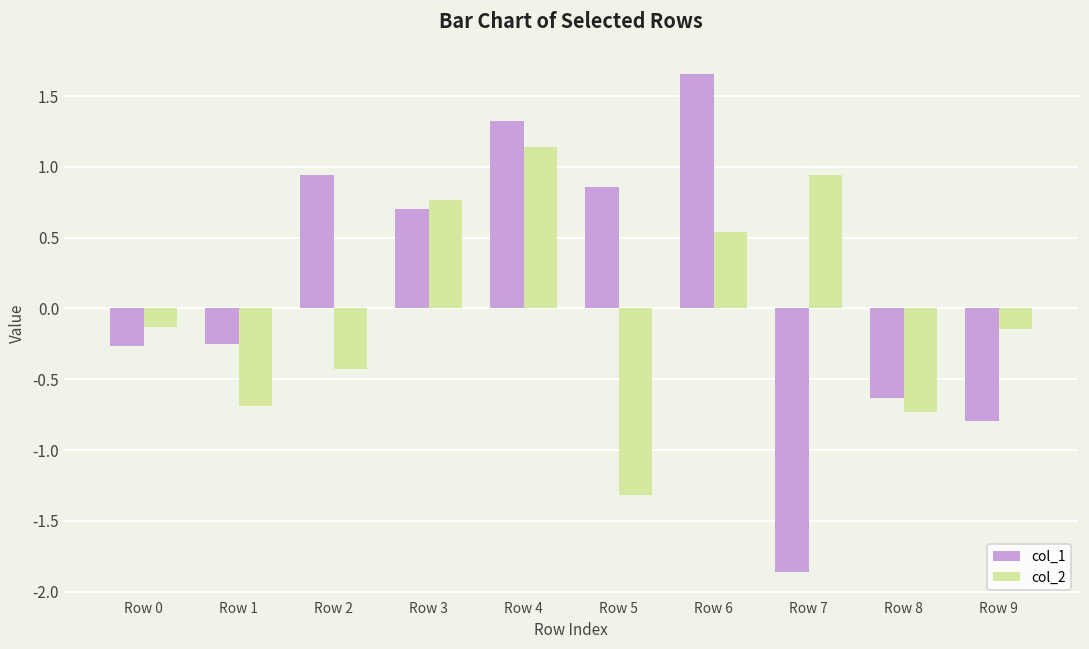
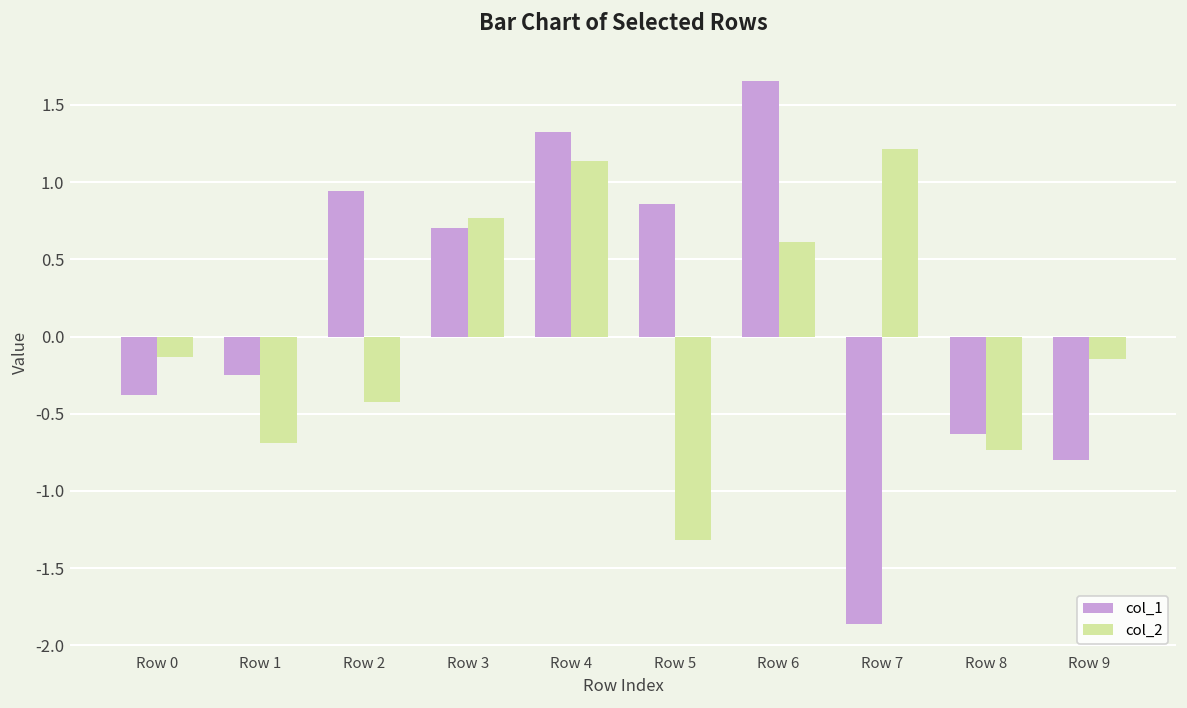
  {
    "col_1": {
-     "Row 0": -0.26,
+     "Row 0": -0.38,
      "Row 1": -0.25,
      "Row 2": 0.94,
      "Row 3": 0.70,
      "Row 4": 1.33,
      "Row 5": 0.86,
      "Row 6": 1.66,
      "Row 7": -1.86,
      "Row 8": -0.63,
      "Row 9": -0.80
    },
    "col_2": {
      "Row 0": -0.13,
      "Row 1": -0.69,
      "Row 2": -0.42,
      "Row 3": 0.77,
      "Row 4": 1.14,
      "Row 5": -1.32,
-     "Row 6": 0.54,
-     "Row 7": 0.94,
+     "Row 6": 0.62,
+     "Row 7": 1.22,
      "Row 8": -0.73,
      "Row 9": -0.15
    }
  }
